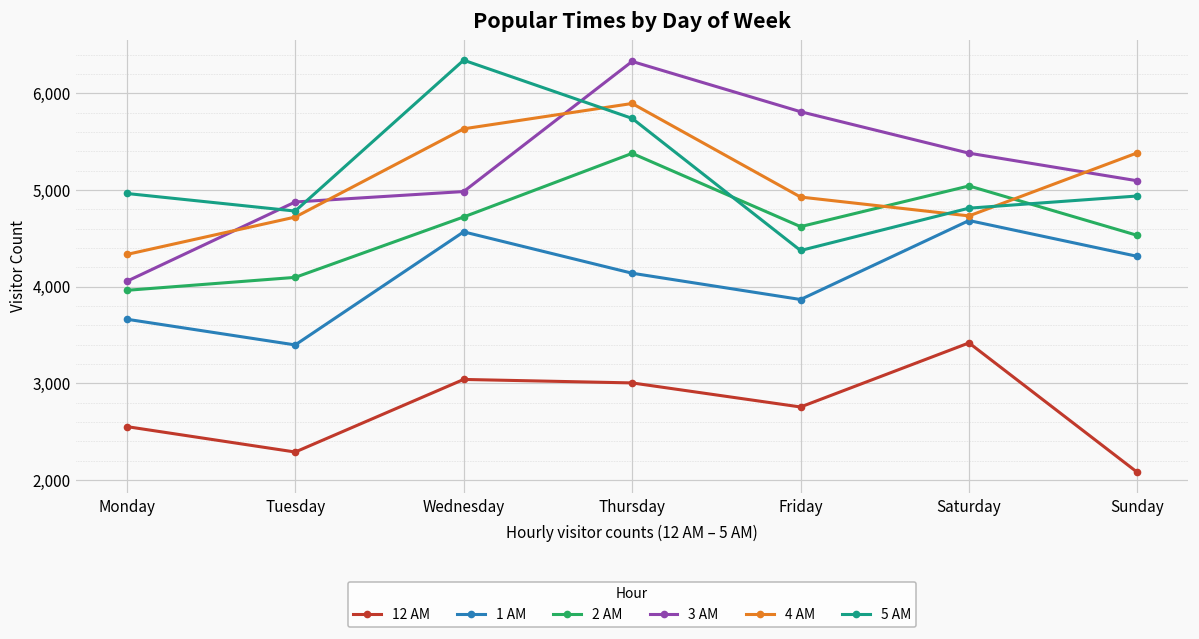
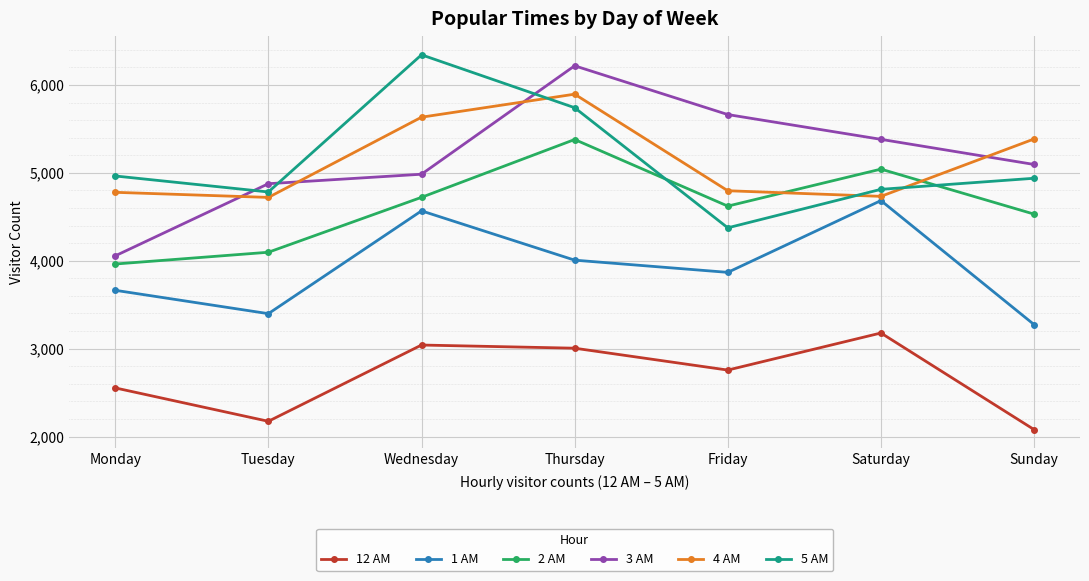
  {
    "12 AM": {
      "Monday": "2,600",
-     "Tuesday": "2,300",
+     "Tuesday": "2,200",
      "Wednesday": "3,000",
      "Thursday": "3,000",
      "Friday": "2,800",
-     "Saturday": "3,400",
+     "Saturday": "3,200",
      "Sunday": "2,100"
    },
    "1 AM": {
      "Monday": "3,700",
      "Tuesday": "3,400",
      "Wednesday": "4,600",
-     "Thursday": "4,100",
+     "Thursday": "4,000",
      "Friday": "3,900",
      "Saturday": "4,700",
-     "Sunday": "4,300"
+     "Sunday": "3,300"
    },
    "3 AM": {
      "Monday": "4,100",
      "Tuesday": "4,900",
      "Wednesday": "5,000",
-     "Thursday": "6,300",
-     "Friday": "5,800",
+     "Thursday": "6,200",
+     "Friday": "5,700",
      "Saturday": "5,400",
      "Sunday": "5,100"
    },
    "4 AM": {
-     "Monday": "4,300",
+     "Monday": "4,800",
      "Tuesday": "4,700",
      "Wednesday": "5,600",
      "Thursday": "5,900",
-     "Friday": "4,900",
+     "Friday": "4,800",
      "Saturday": "4,700",
      "Sunday": "5,400"
    }
  }
